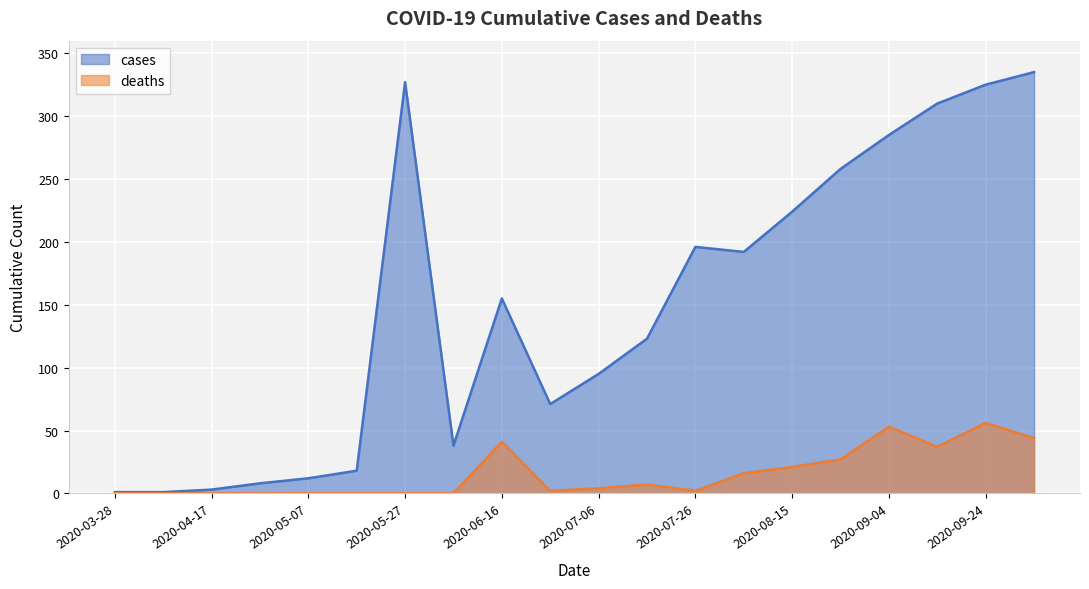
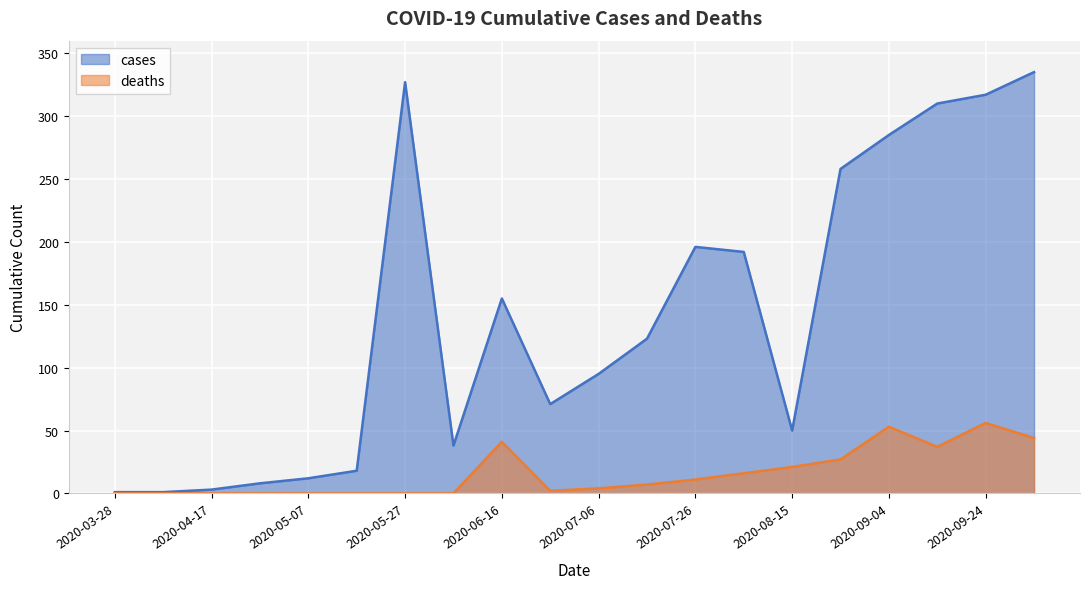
  {
    "cases": {
      "2020-04-17": 3,
      "2020-05-07": 12,
      "2020-05-27": 327,
      "2020-06-16": 155,
      "2020-07-06": 95,
      "2020-07-26": 196,
-     "2020-08-15": 224,
+     "2020-08-15": 50,
      "2020-09-04": 285,
-     "2020-09-24": 325
+     "2020-09-24": 317
    },
    "deaths": {
      "2020-04-17": 0,
      "2020-05-07": 0,
      "2020-05-27": 0,
      "2020-06-16": 41,
      "2020-07-06": 4,
-     "2020-07-26": 2,
+     "2020-07-26": 11,
      "2020-08-15": 21,
      "2020-09-04": 53,
      "2020-09-24": 56
    }
  }
